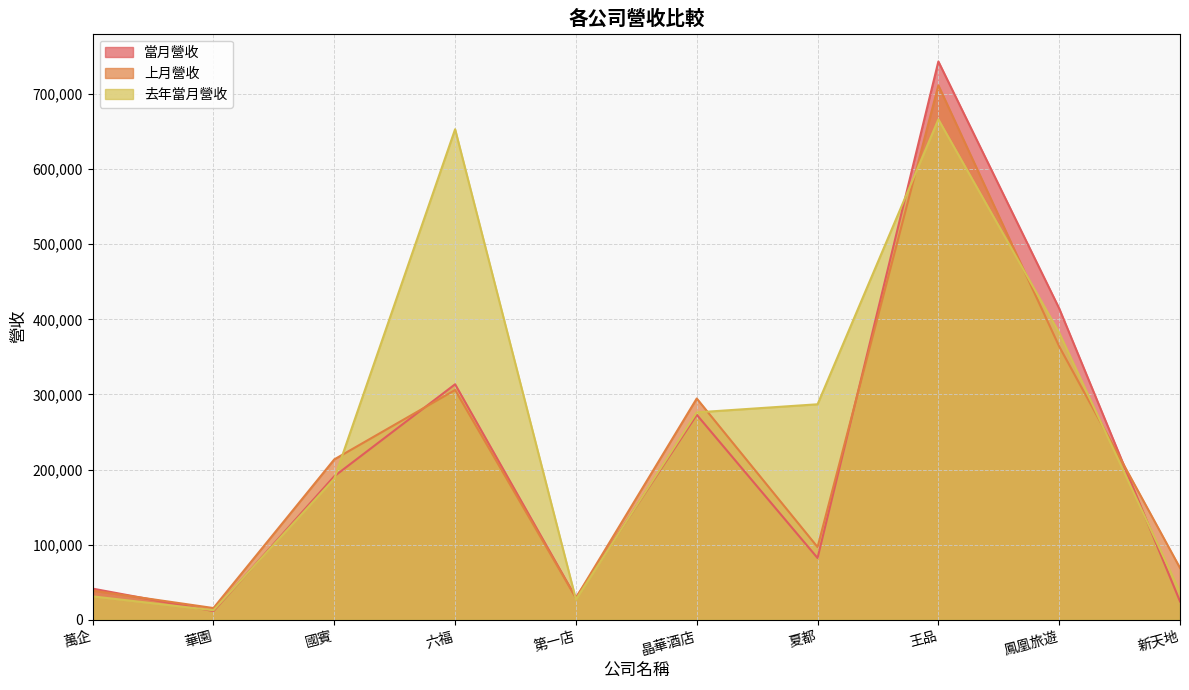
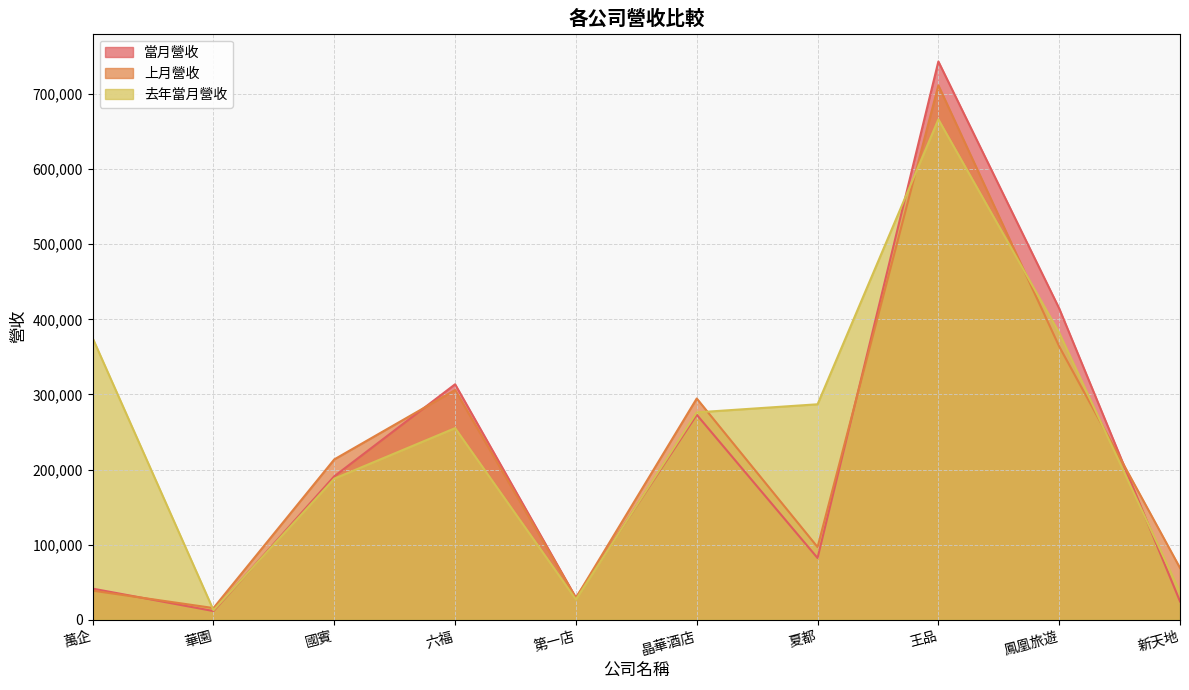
  {
    "去年當月營收": {
-     "萬企": "30,000",
-     "六福": "650,000",
+     "萬企": "370,000",
+     "六福": "260,000",
      "夏都": "290,000",
      "王品": "670,000",
      "鳳凰旅遊": "380,000",
      "新天地": "40,000"
    }
  }
